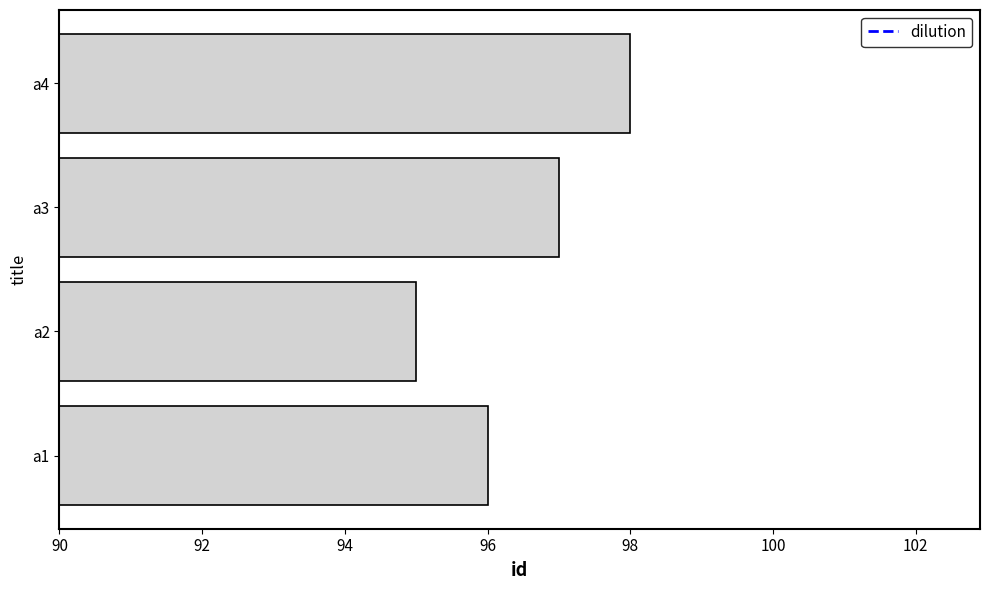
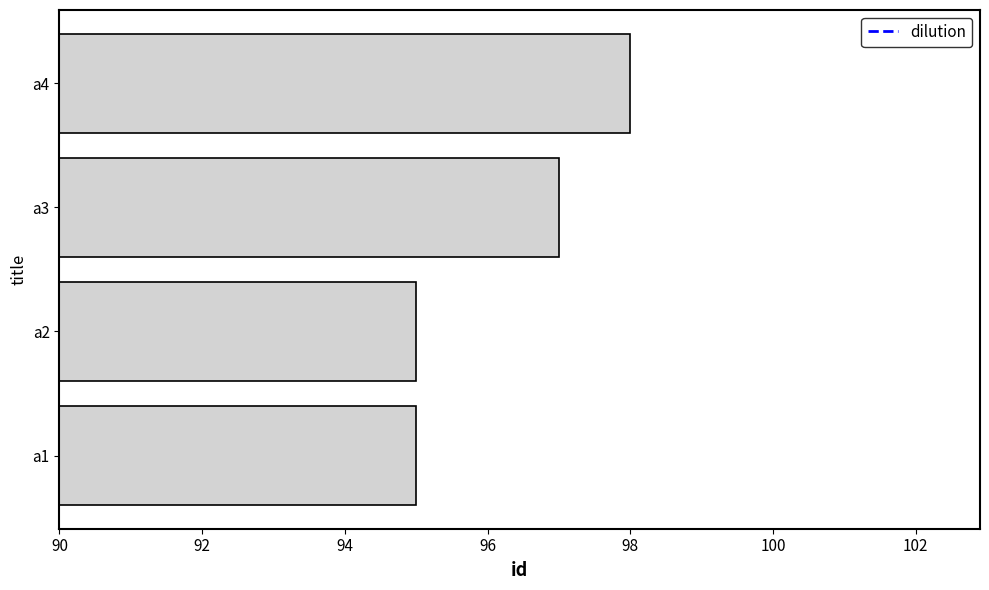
  {
    "a4": 98,
    "a3": 97,
    "a2": 95,
-   "a1": 96
+   "a1": 95
  }
